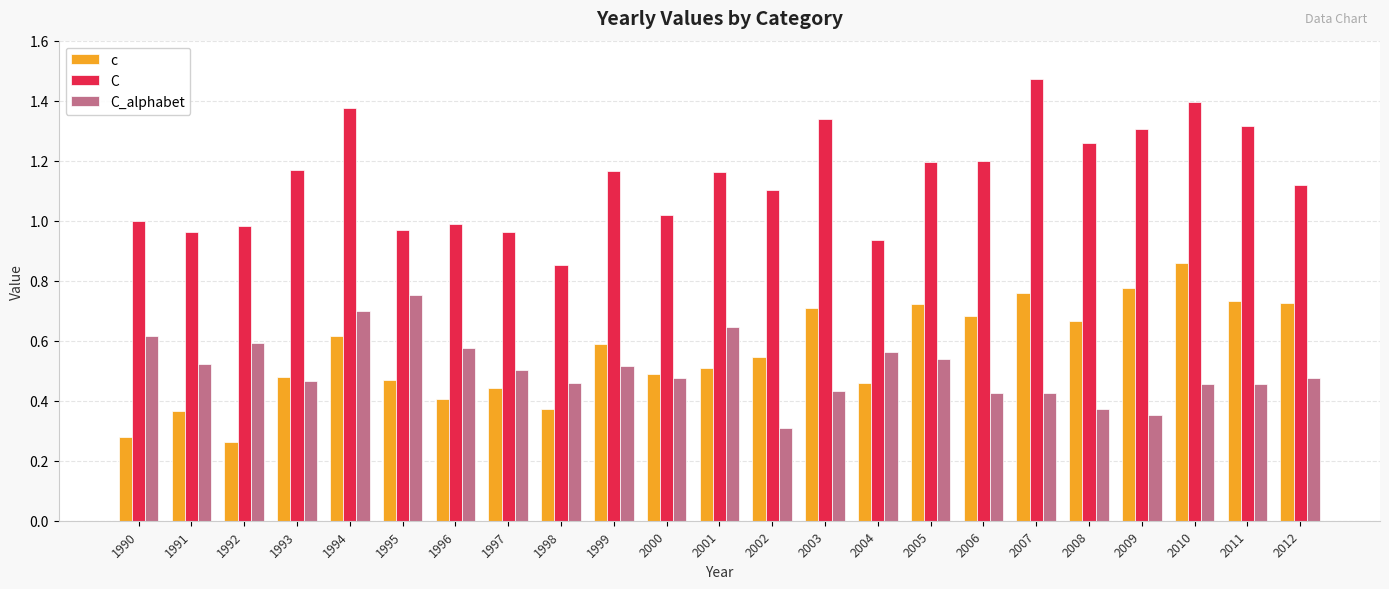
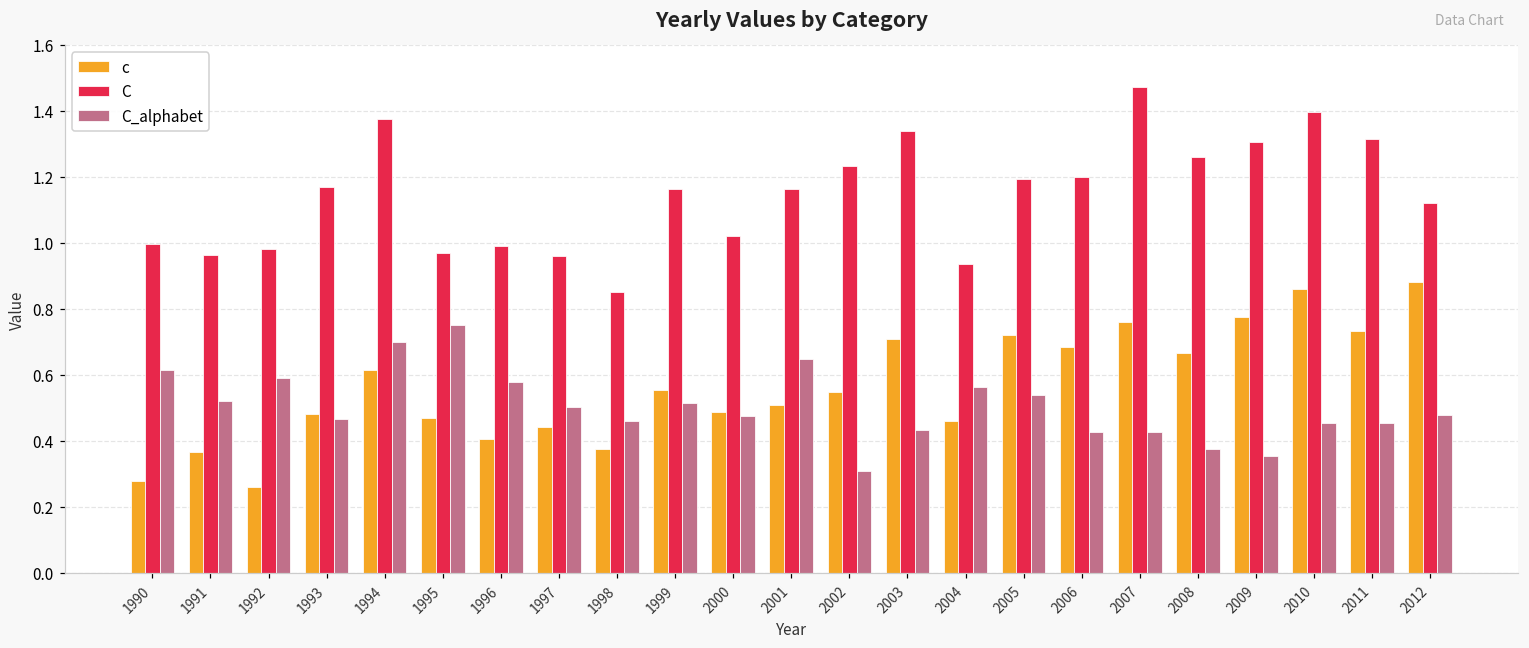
  {
    "c": {
      "1990": 0.28,
      "1991": 0.37,
      "1992": 0.26,
      "1993": 0.48,
      "1994": 0.62,
      "1995": 0.47,
      "1996": 0.41,
      "1997": 0.44,
      "1998": 0.37,
-     "1999": 0.59,
+     "1999": 0.56,
      "2000": 0.49,
      "2001": 0.51,
      "2002": 0.55,
      "2003": 0.71,
      "2004": 0.46,
      "2005": 0.72,
      "2006": 0.68,
      "2007": 0.76,
      "2008": 0.67,
      "2009": 0.78,
      "2010": 0.86,
      "2011": 0.73,
-     "2012": 0.73
+     "2012": 0.88
    },
    "C": {
      "1990": 1.00,
      "1991": 0.96,
      "1992": 0.98,
      "1993": 1.17,
      "1994": 1.38,
      "1995": 0.97,
      "1996": 0.99,
      "1997": 0.96,
      "1998": 0.85,
      "1999": 1.16,
      "2000": 1.02,
      "2001": 1.16,
-     "2002": 1.10,
+     "2002": 1.23,
      "2003": 1.34,
      "2004": 0.94,
      "2005": 1.20,
      "2006": 1.20,
      "2007": 1.47,
      "2008": 1.26,
      "2009": 1.31,
      "2010": 1.40,
      "2011": 1.31,
      "2012": 1.12
    },
    "C_alphabet": {
      "1990": 0.62,
      "1991": 0.52,
      "1992": 0.59,
      "1993": 0.47,
      "1994": 0.70,
      "1995": 0.75,
      "1996": 0.58,
      "1997": 0.50,
      "1998": 0.46,
      "1999": 0.52,
      "2000": 0.48,
      "2001": 0.65,
      "2002": 0.31,
      "2003": 0.43,
      "2004": 0.56,
      "2005": 0.54,
      "2006": 0.43,
      "2007": 0.43,
      "2008": 0.37,
      "2009": 0.35,
      "2010": 0.46,
      "2011": 0.46,
      "2012": 0.48
    }
  }
